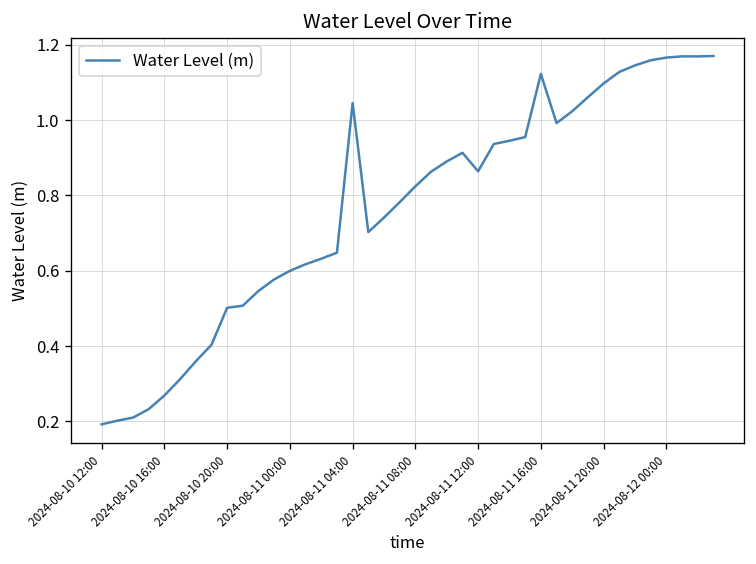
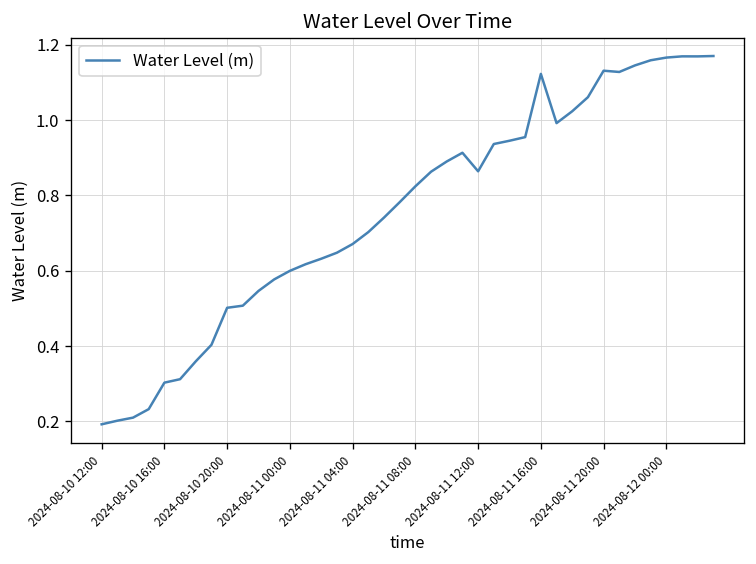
  {
    "2024-08-10 12:00": 0.19,
-   "2024-08-10 16:00": 0.27,
+   "2024-08-10 16:00": 0.30,
    "2024-08-10 20:00": 0.50,
    "2024-08-11 00:00": 0.60,
-   "2024-08-11 04:00": 1.05,
+   "2024-08-11 04:00": 0.67,
    "2024-08-11 08:00": 0.82,
    "2024-08-11 12:00": 0.86,
    "2024-08-11 16:00": 1.12,
-   "2024-08-11 20:00": 1.10,
+   "2024-08-11 20:00": 1.13,
    "2024-08-12 00:00": 1.17
  }
